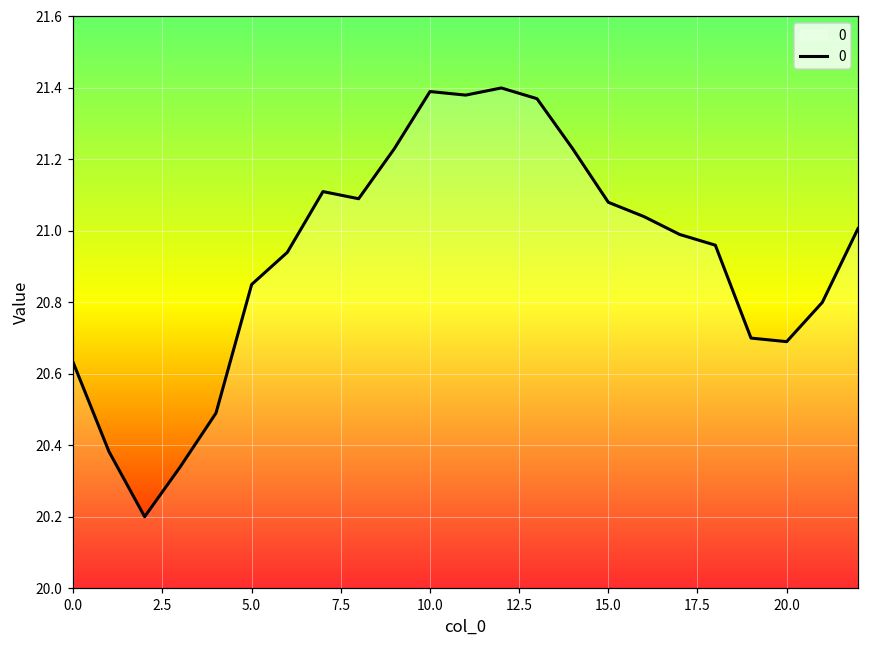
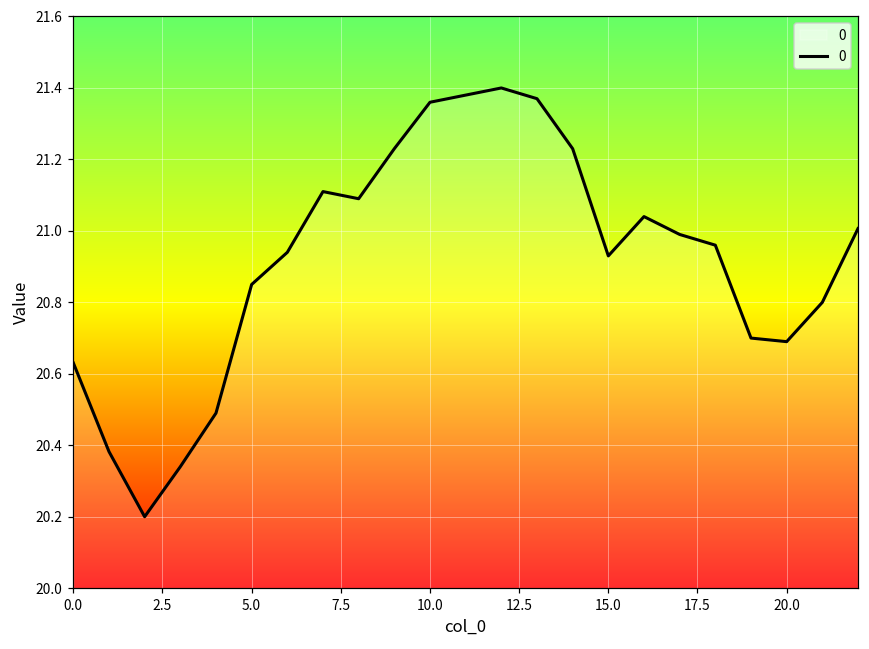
  {
    "0.0": 20.63,
    "5.0": 20.85,
-   "10.0": 21.39,
-   "15.0": 21.08,
+   "10.0": 21.36,
+   "15.0": 20.93,
    "20.0": 20.69
  }
